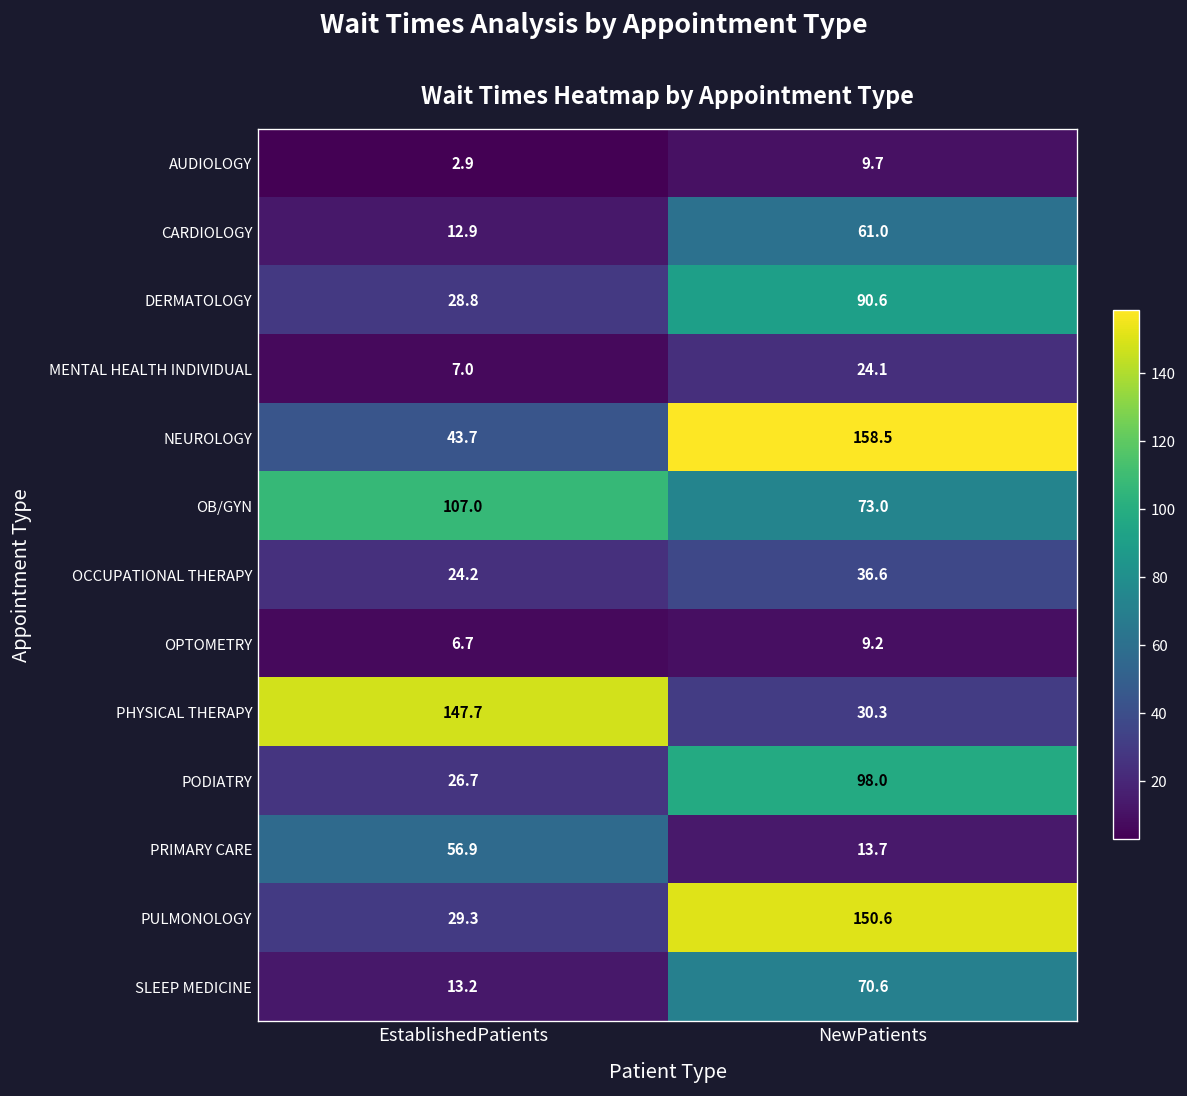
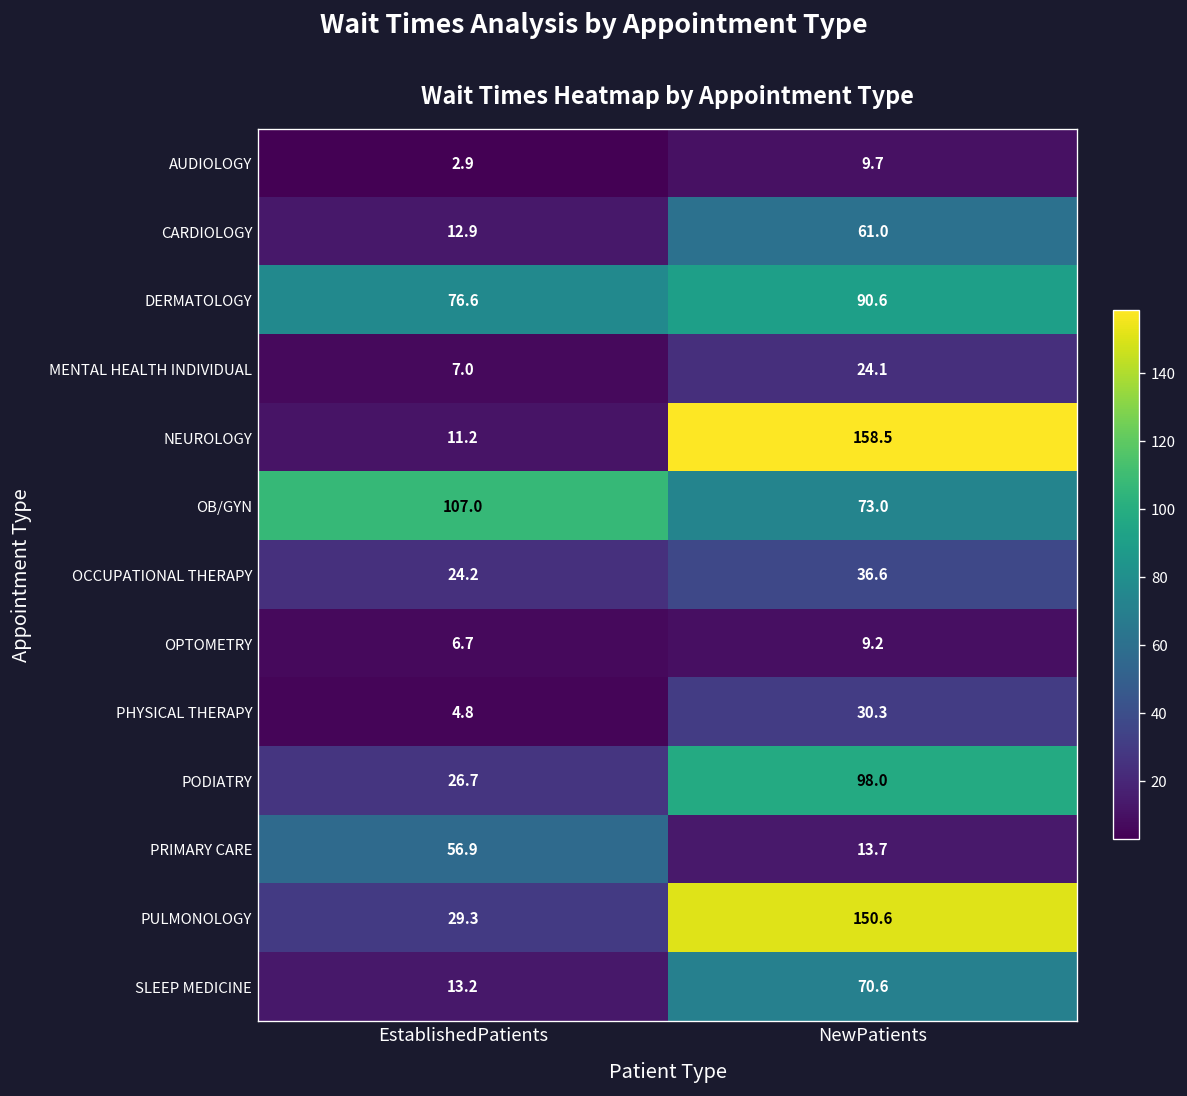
  {
    "AUDIOLOGY": {
      "EstablishedPatients": 2.9,
      "NewPatients": 9.7
    },
    "CARDIOLOGY": {
      "EstablishedPatients": 12.9,
      "NewPatients": 61.0
    },
    "DERMATOLOGY": {
-     "EstablishedPatients": 28.8,
+     "EstablishedPatients": 76.6,
      "NewPatients": 90.6
    },
    "MENTAL HEALTH INDIVIDUAL": {
      "EstablishedPatients": 7.0,
      "NewPatients": 24.1
    },
    "NEUROLOGY": {
-     "EstablishedPatients": 43.7,
+     "EstablishedPatients": 11.2,
      "NewPatients": 158.5
    },
    "OB/GYN": {
      "EstablishedPatients": 107.0,
      "NewPatients": 73.0
    },
    "OCCUPATIONAL THERAPY": {
      "EstablishedPatients": 24.2,
      "NewPatients": 36.6
    },
    "OPTOMETRY": {
      "EstablishedPatients": 6.7,
      "NewPatients": 9.2
    },
    "PHYSICAL THERAPY": {
-     "EstablishedPatients": 147.7,
+     "EstablishedPatients": 4.8,
      "NewPatients": 30.3
    },
    "PODIATRY": {
      "EstablishedPatients": 26.7,
      "NewPatients": 98.0
    },
    "PRIMARY CARE": {
      "EstablishedPatients": 56.9,
      "NewPatients": 13.7
    },
    "PULMONOLOGY": {
      "EstablishedPatients": 29.3,
      "NewPatients": 150.6
    },
    "SLEEP MEDICINE": {
      "EstablishedPatients": 13.2,
      "NewPatients": 70.6
    }
  }
